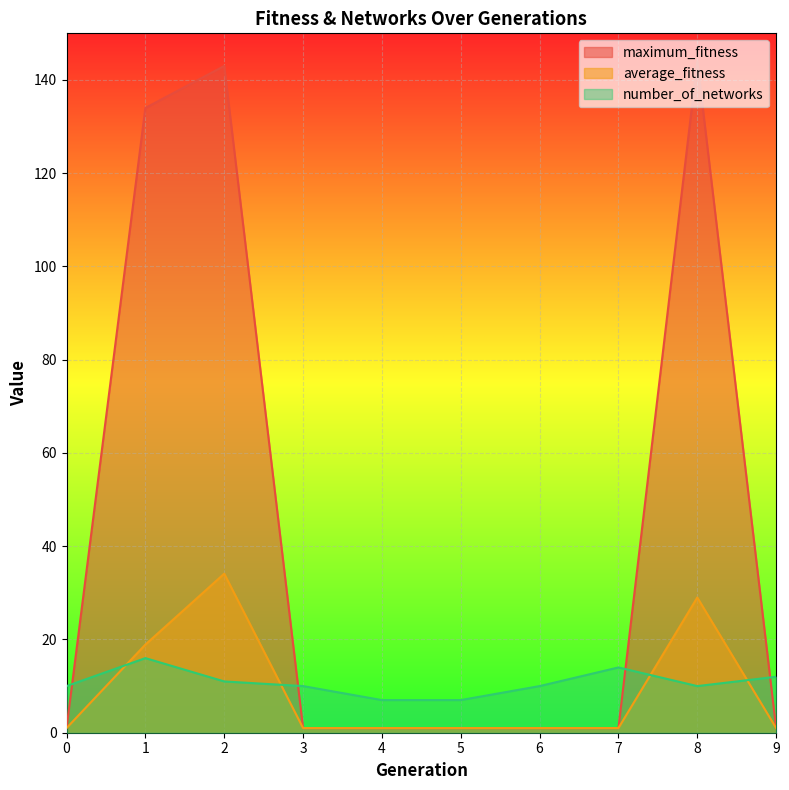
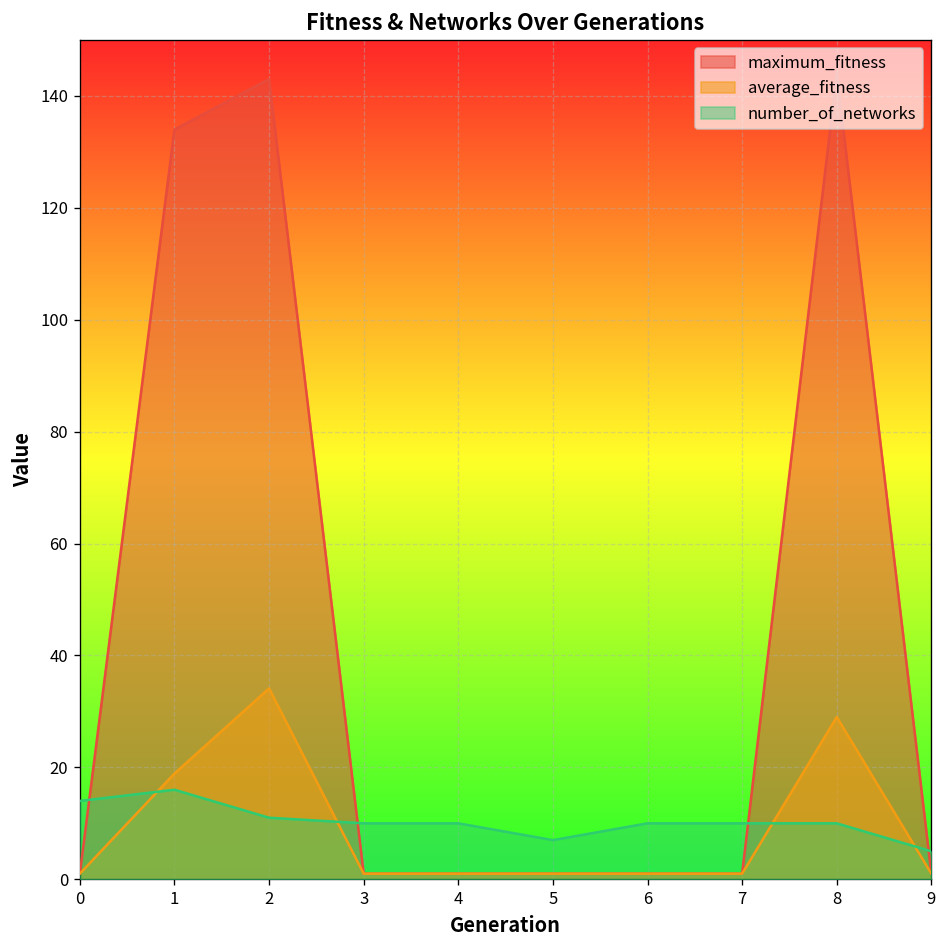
  {
    "maximum_fitness": {
      "1": 134,
      "2": 143
    },
    "average_fitness": {
      "1": 19,
      "2": 34,
      "8": 29
    },
    "number_of_networks": {
-     "0": 10,
+     "0": 14,
      "1": 16,
      "2": 11,
      "3": 10,
-     "4": 7,
+     "4": 10,
      "5": 7,
      "6": 10,
-     "7": 14,
+     "7": 10,
      "8": 10,
-     "9": 12
+     "9": 5
    }
  }
